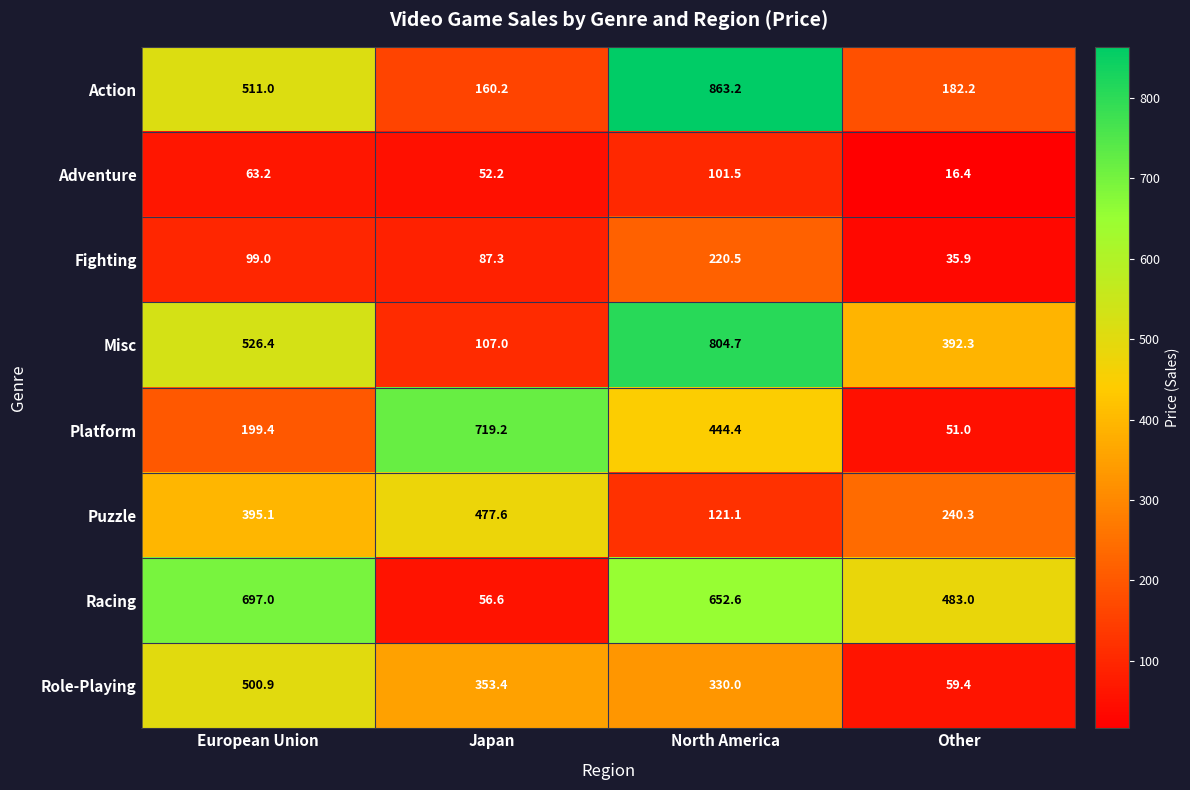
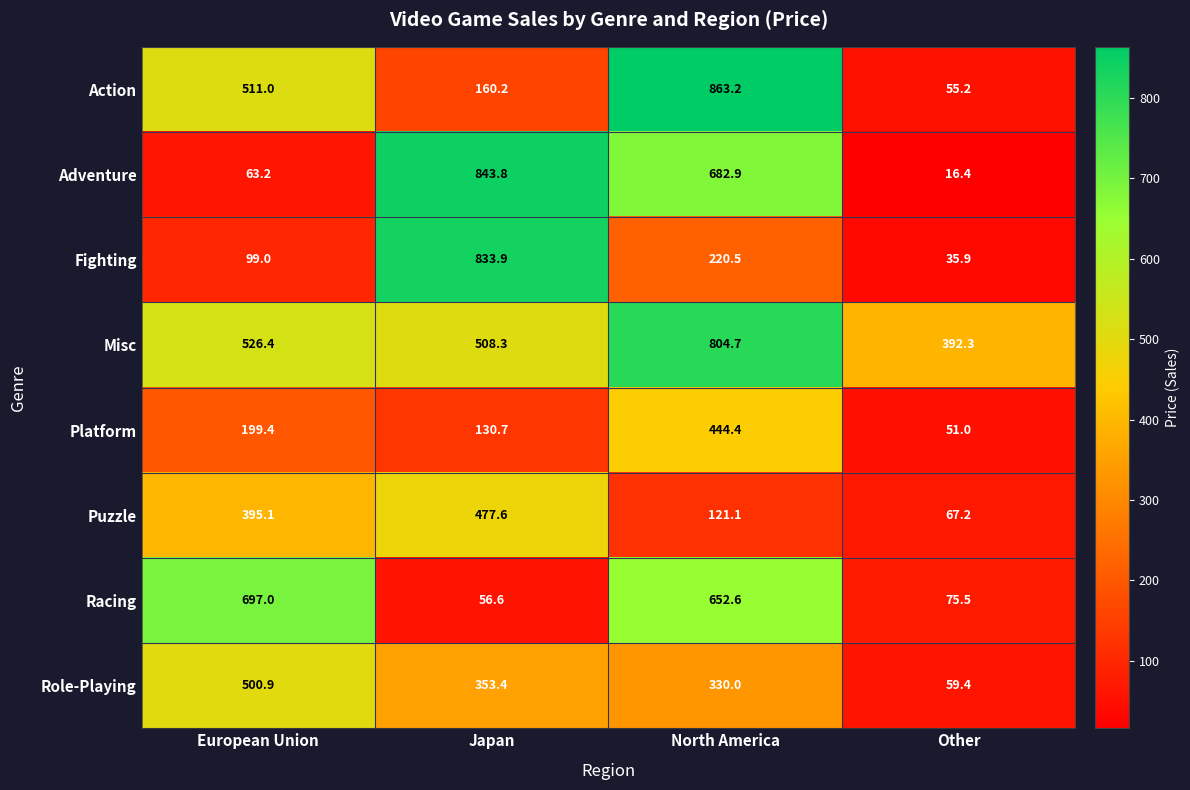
  {
    "Action": {
      "European Union": 511.0,
      "Japan": 160.2,
      "North America": 863.2,
-     "Other": 182.2
+     "Other": 55.2
    },
    "Adventure": {
      "European Union": 63.2,
-     "Japan": 52.2,
-     "North America": 101.5,
+     "Japan": 843.8,
+     "North America": 682.9,
      "Other": 16.4
    },
    "Fighting": {
      "European Union": 99.0,
-     "Japan": 87.3,
+     "Japan": 833.9,
      "North America": 220.5,
      "Other": 35.9
    },
    "Misc": {
      "European Union": 526.4,
-     "Japan": 107.0,
+     "Japan": 508.3,
      "North America": 804.7,
      "Other": 392.3
    },
    "Platform": {
      "European Union": 199.4,
-     "Japan": 719.2,
+     "Japan": 130.7,
      "North America": 444.4,
      "Other": 51.0
    },
    "Puzzle": {
      "European Union": 395.1,
      "Japan": 477.6,
      "North America": 121.1,
-     "Other": 240.3
+     "Other": 67.2
    },
    "Racing": {
      "European Union": 697.0,
      "Japan": 56.6,
      "North America": 652.6,
-     "Other": 483.0
+     "Other": 75.5
    },
    "Role-Playing": {
      "European Union": 500.9,
      "Japan": 353.4,
      "North America": 330.0,
      "Other": 59.4
    }
  }
